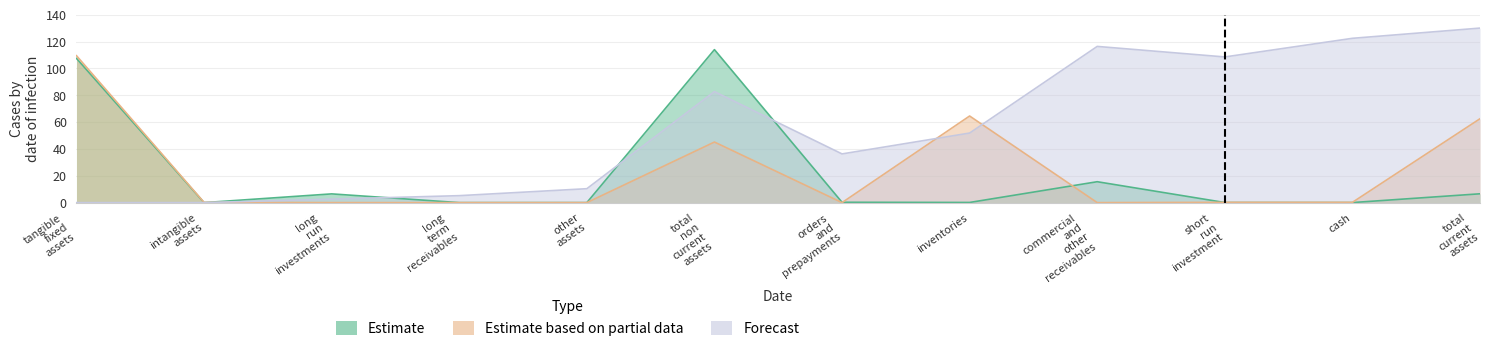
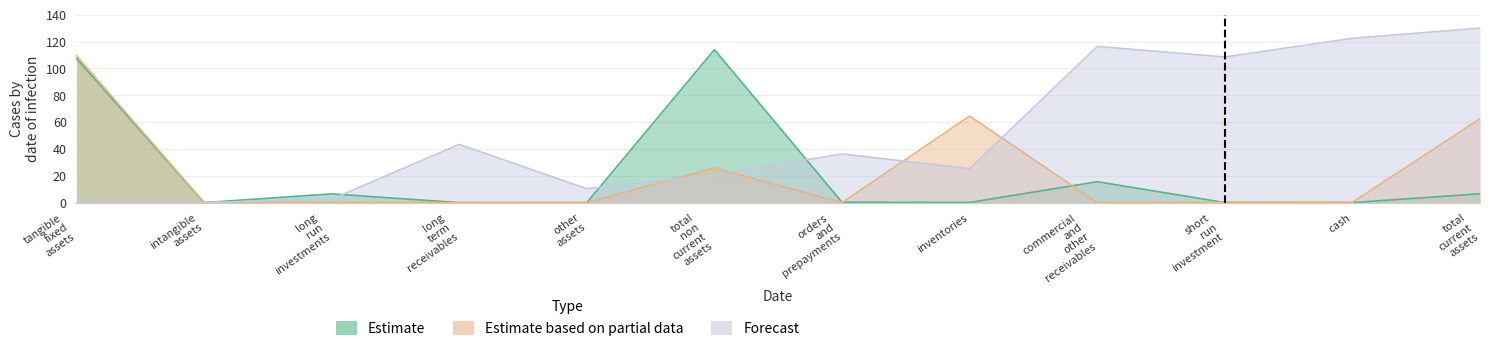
  {
    "Estimate": {
      "tangible fixed assets": 107,
      "long run investments": 7,
      "total non current assets": 114,
      "inventories": 0,
      "commercial and other receivables": 16,
      "total current assets": 7
    },
    "Estimate based on partial data": {
      "tangible fixed assets": 109,
      "long run investments": 0,
-     "total non current assets": 45,
+     "total non current assets": 26,
      "inventories": 65,
      "commercial and other receivables": 0,
      "total current assets": 62
    },
    "Forecast": {
      "tangible fixed assets": 0,
      "long run investments": 3,
-     "long term receivables": 5,
+     "long term receivables": 43,
      "other assets": 10,
-     "total non current assets": 83,
+     "total non current assets": 21,
      "orders and prepayments": 36,
-     "inventories": 52,
+     "inventories": 25,
      "commercial and other receivables": 116,
      "short run investment": 109,
      "cash": 122,
      "total current assets": 130
    }
  }
